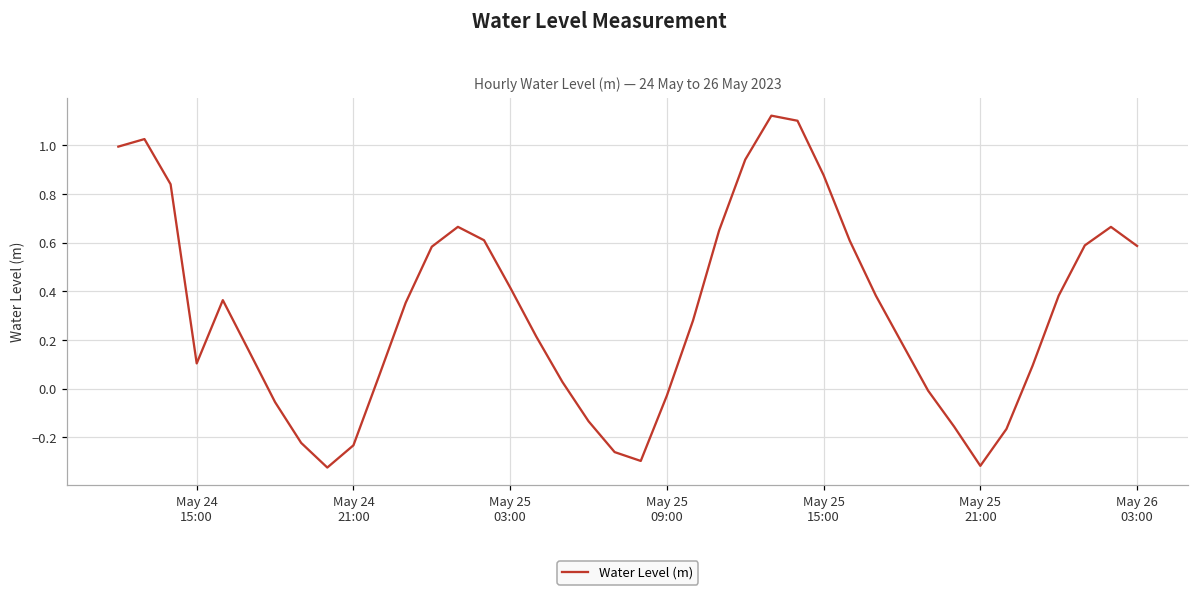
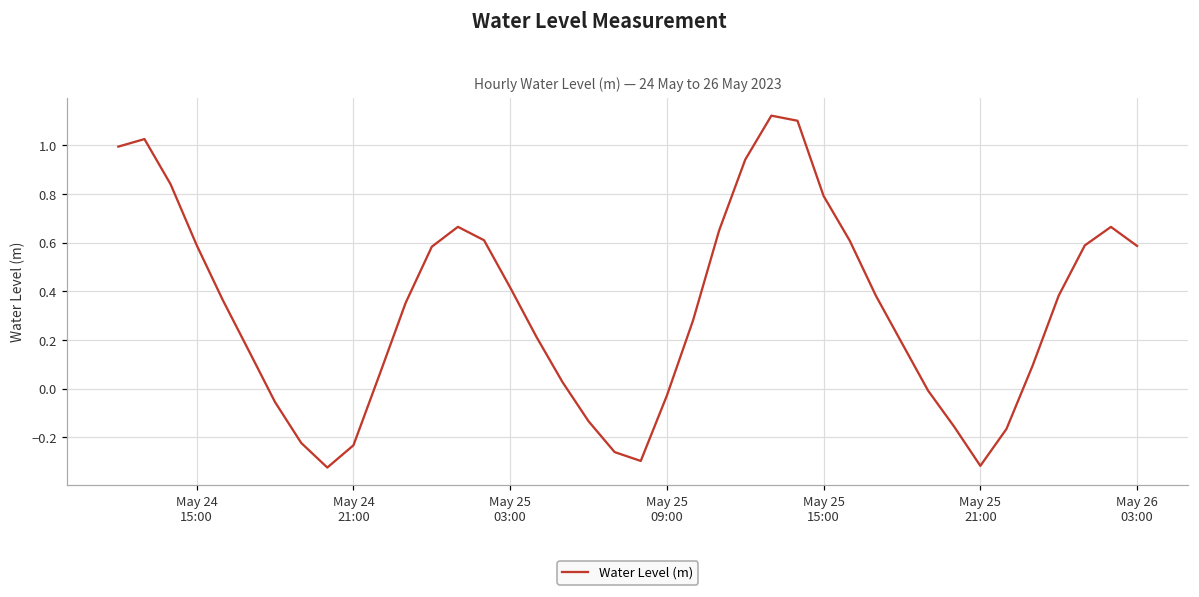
  {
-   "May 24 15:00": 0.10,
+   "May 24 15:00": 0.59,
    "May 24 21:00": -0.23,
    "May 25 03:00": 0.42,
    "May 25 09:00": -0.03,
-   "May 25 15:00": 0.88,
+   "May 25 15:00": 0.79,
    "May 25 21:00": -0.32,
    "May 26 03:00": 0.59
  }
